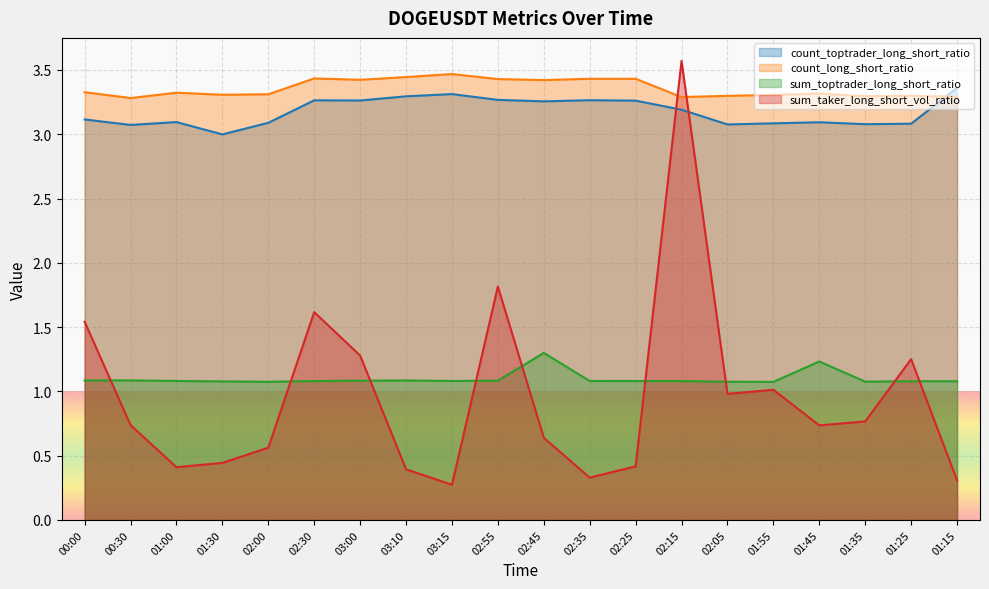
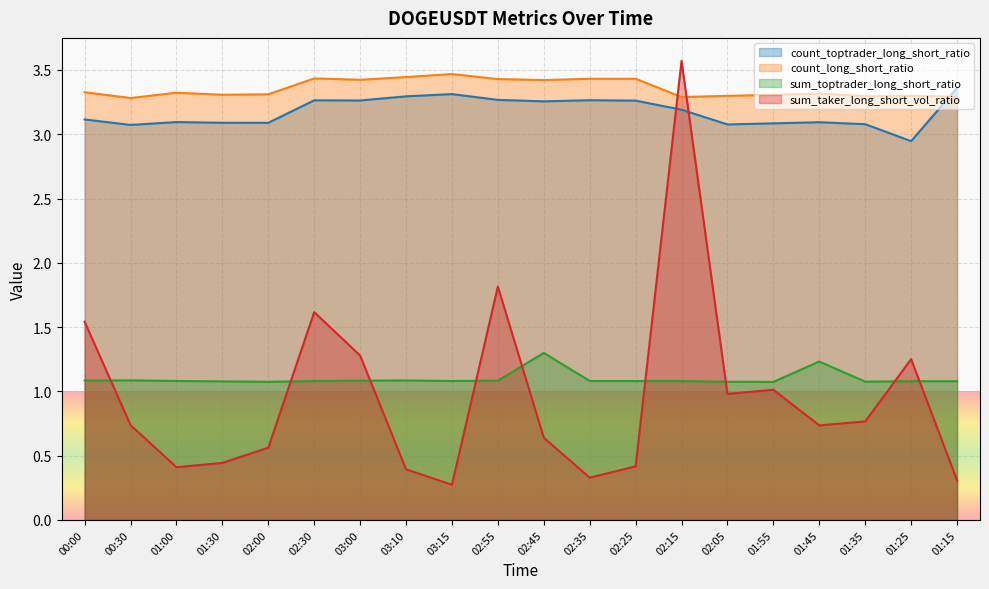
  {
    "count_toptrader_long_short_ratio": {
      "00:00": 3.12,
      "00:30": 3.07,
      "01:00": 3.09,
-     "01:30": 3.00,
+     "01:30": 3.09,
      "02:00": 3.09,
      "02:30": 3.26,
      "03:00": 3.26,
      "03:10": 3.30,
      "03:15": 3.31,
      "02:55": 3.27,
      "02:45": 3.26,
      "02:35": 3.26,
      "02:25": 3.26,
      "02:15": 3.19,
      "02:05": 3.08,
      "01:55": 3.08,
      "01:45": 3.09,
      "01:35": 3.08,
-     "01:25": 3.08
+     "01:25": 2.95
    },
    "sum_toptrader_long_short_ratio": {
      "00:00": 1.08,
      "00:30": 1.09,
      "01:00": 1.08,
      "01:30": 1.08,
      "02:00": 1.07,
      "02:30": 1.08,
      "03:00": 1.08,
      "03:10": 1.08,
      "03:15": 1.08,
      "02:55": 1.08,
      "02:45": 1.30,
      "02:35": 1.08,
      "02:25": 1.08,
      "02:15": 1.08,
      "02:05": 1.07,
      "01:55": 1.07,
      "01:45": 1.23,
      "01:35": 1.08,
      "01:25": 1.08,
      "01:15": 1.08
    }
  }
